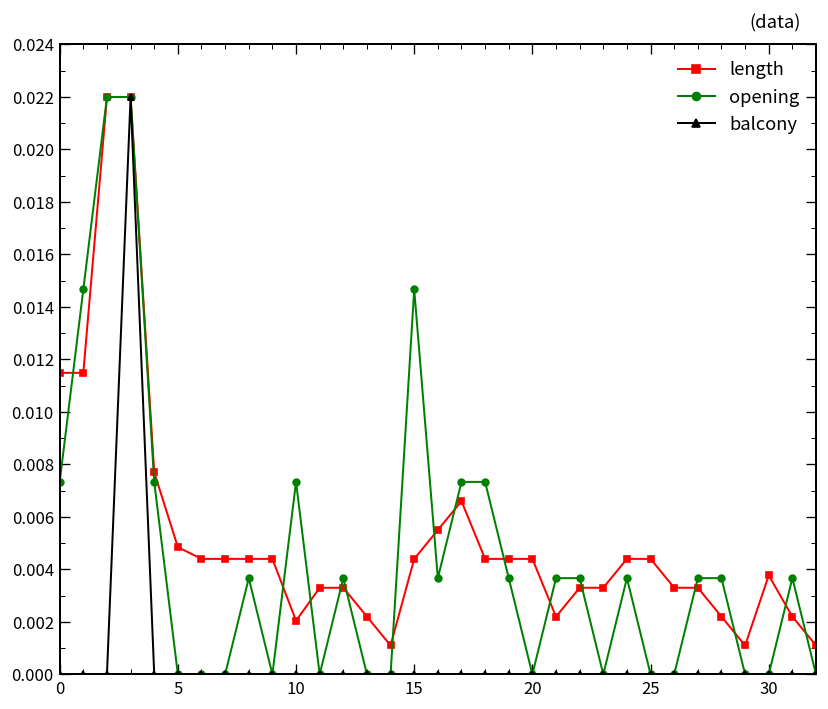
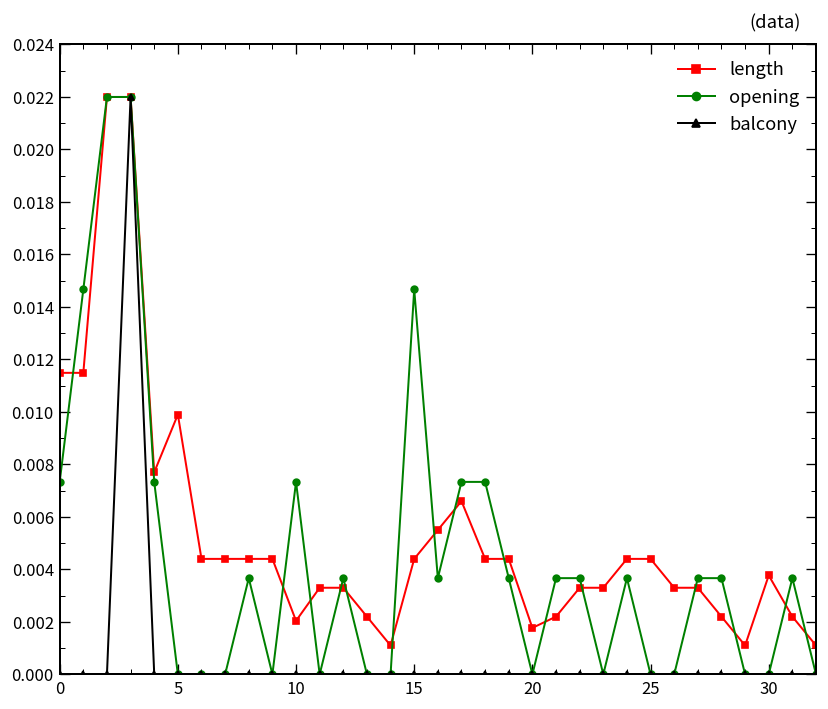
  {
    "length": {
      "0": 0.0115,
-     "5": 0.0048,
+     "5": 0.0099,
      "10": 0.0020,
      "15": 0.0044,
-     "20": 0.0044,
+     "20": 0.0018,
      "25": 0.0044,
      "30": 0.0038
    },
    "opening": {
      "0": 0.0073,
      "10": 0.0073,
      "15": 0.0147
    },
    "balcony": {
      "0": 0.0000,
      "10": 0.0000,
      "15": 0.0000
    }
  }
